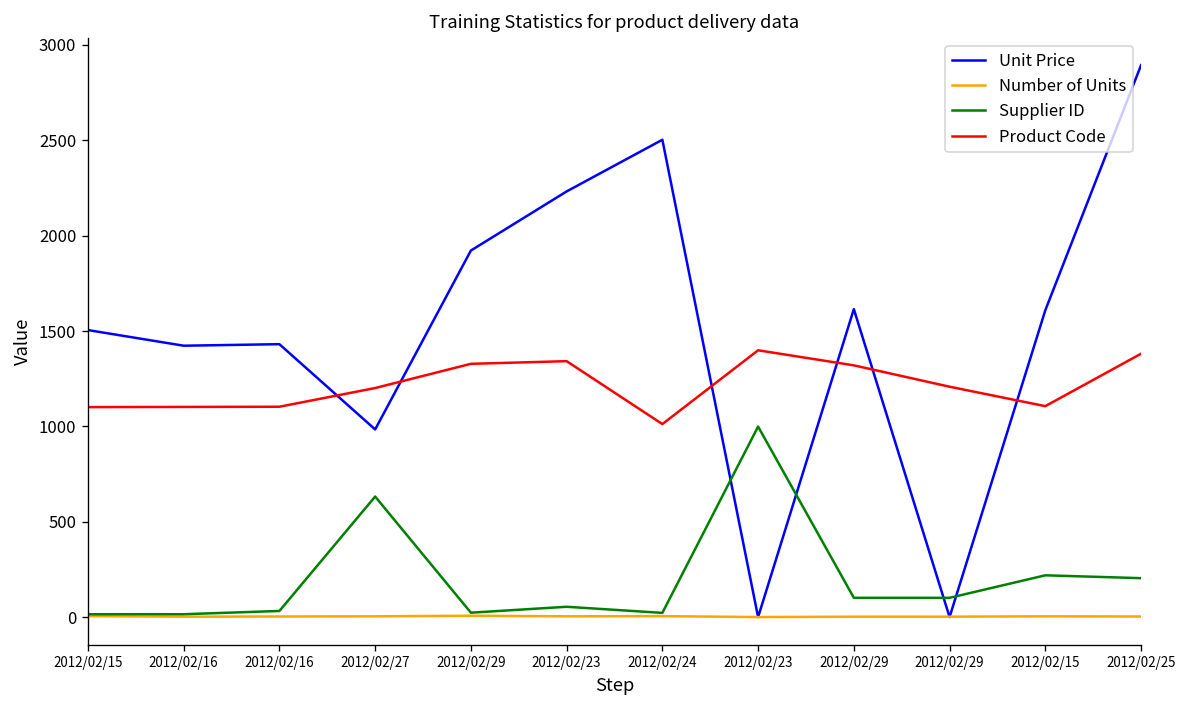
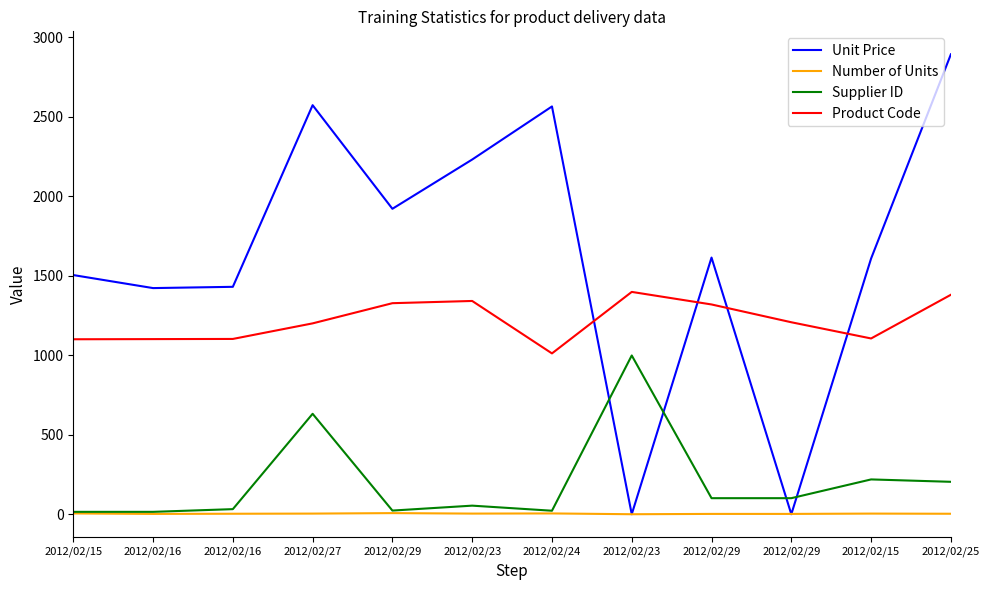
  {
    "Unit Price": {
-     "2012/02/27": 980,
-     "2012/02/24": 2500,
+     "2012/02/27": 2570,
+     "2012/02/24": 2570,
      "2012/02/25": 2890
    },
    "Number of Units": {
      "2012/02/27": 0,
      "2012/02/24": 10,
      "2012/02/25": 0
    },
    "Supplier ID": {
      "2012/02/27": 630,
      "2012/02/24": 20,
      "2012/02/25": 200
    },
    "Product Code": {
      "2012/02/27": 1200,
      "2012/02/24": 1010,
      "2012/02/25": 1380
    }
  }
